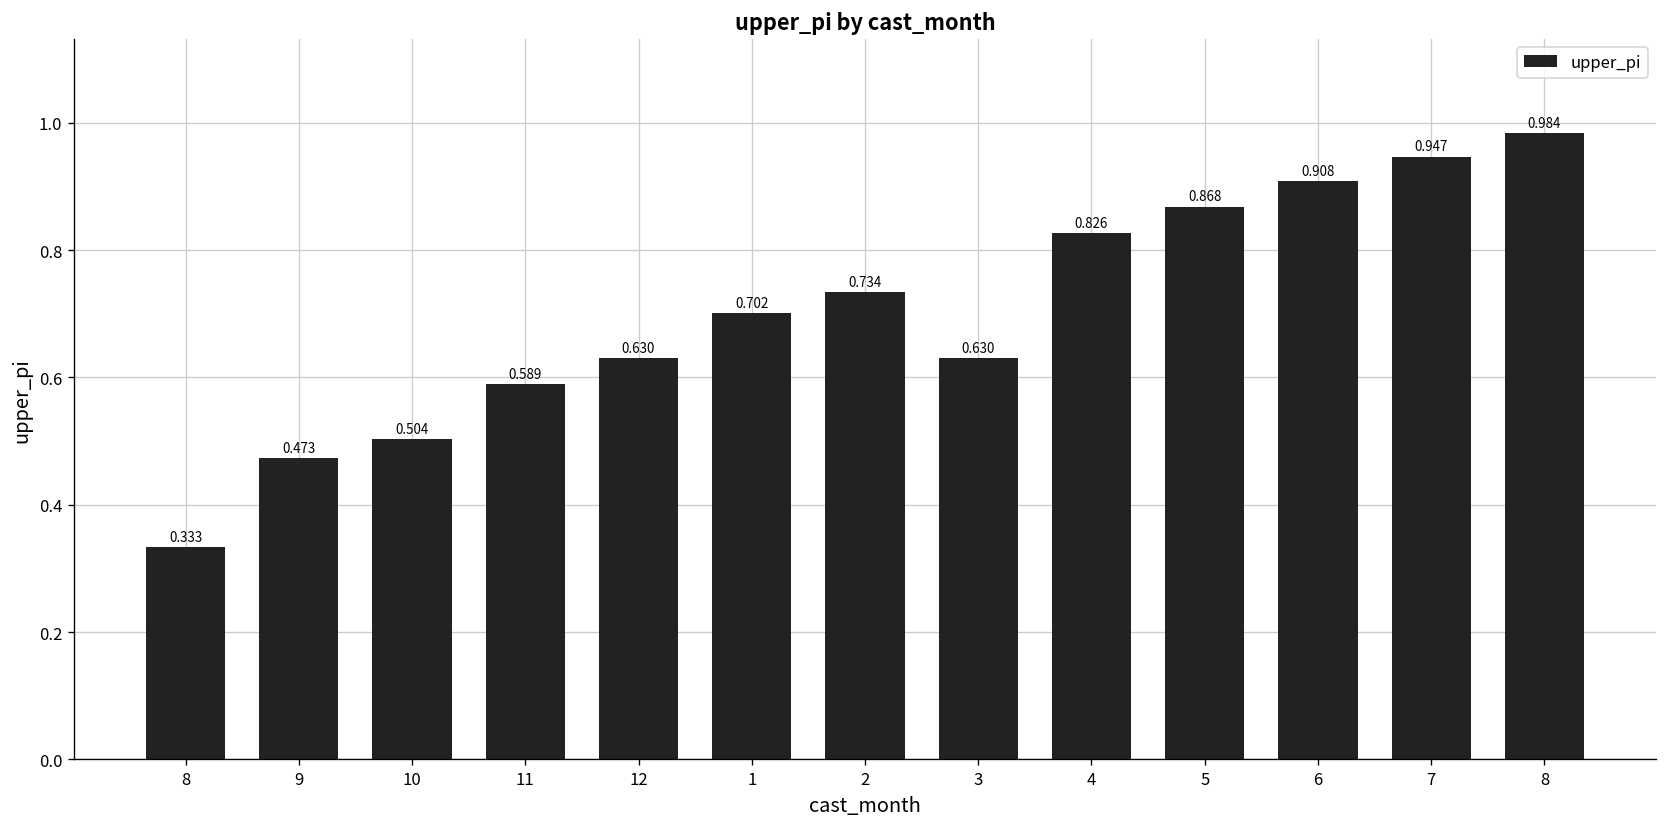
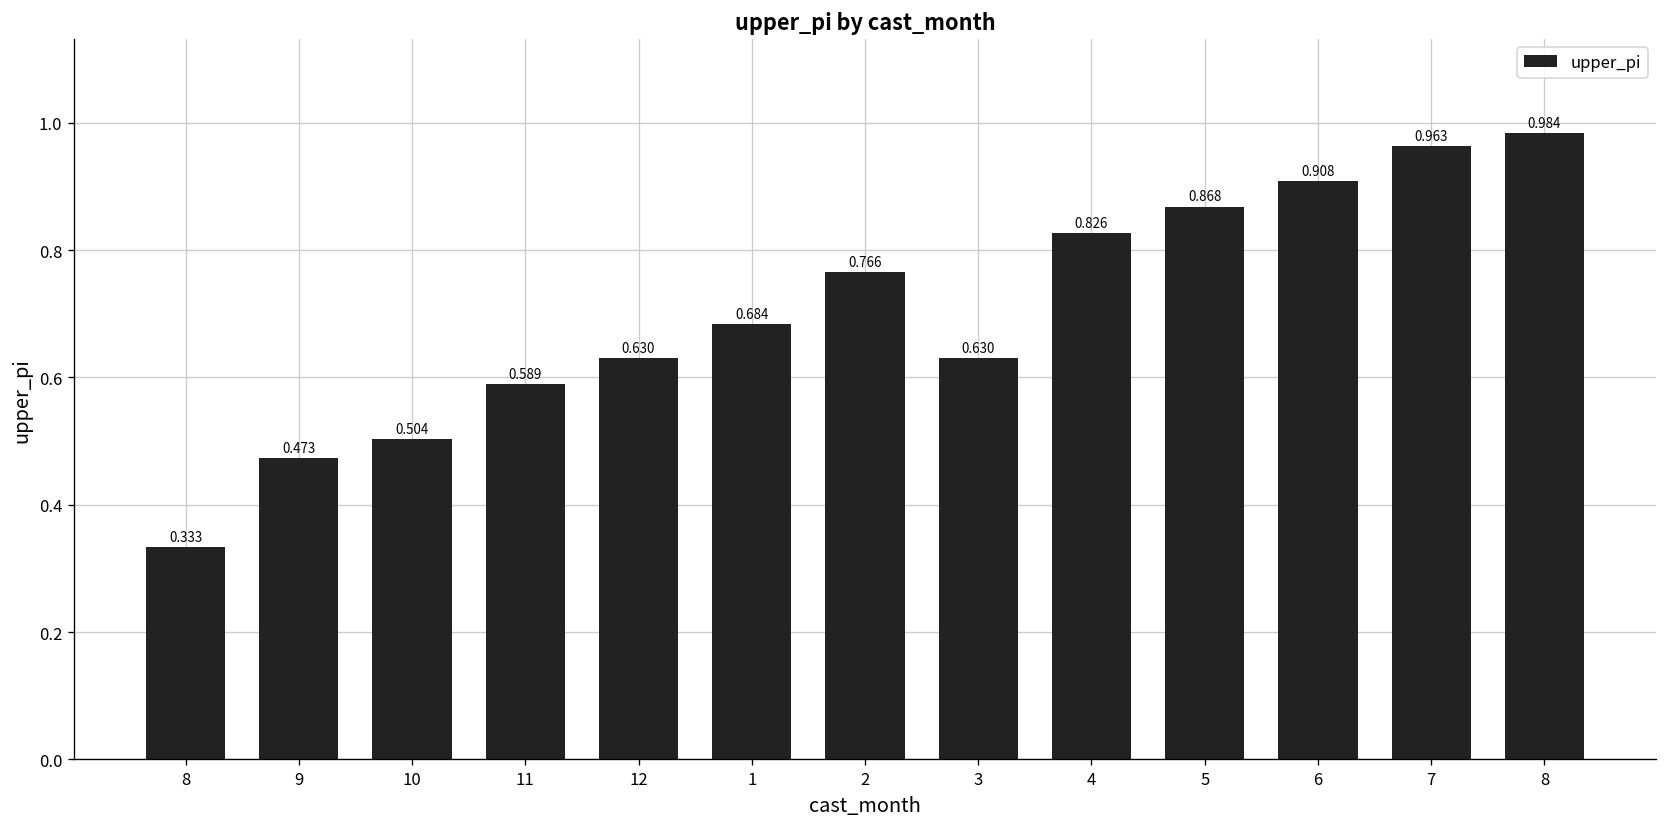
  {
    "9": 0.473,
    "10": 0.504,
    "11": 0.589,
    "12": 0.630,
-   "1": 0.702,
-   "2": 0.734,
+   "1": 0.684,
+   "2": 0.766,
    "3": 0.630,
    "4": 0.826,
    "5": 0.868,
    "6": 0.908,
-   "7": 0.947
+   "7": 0.963
  }
